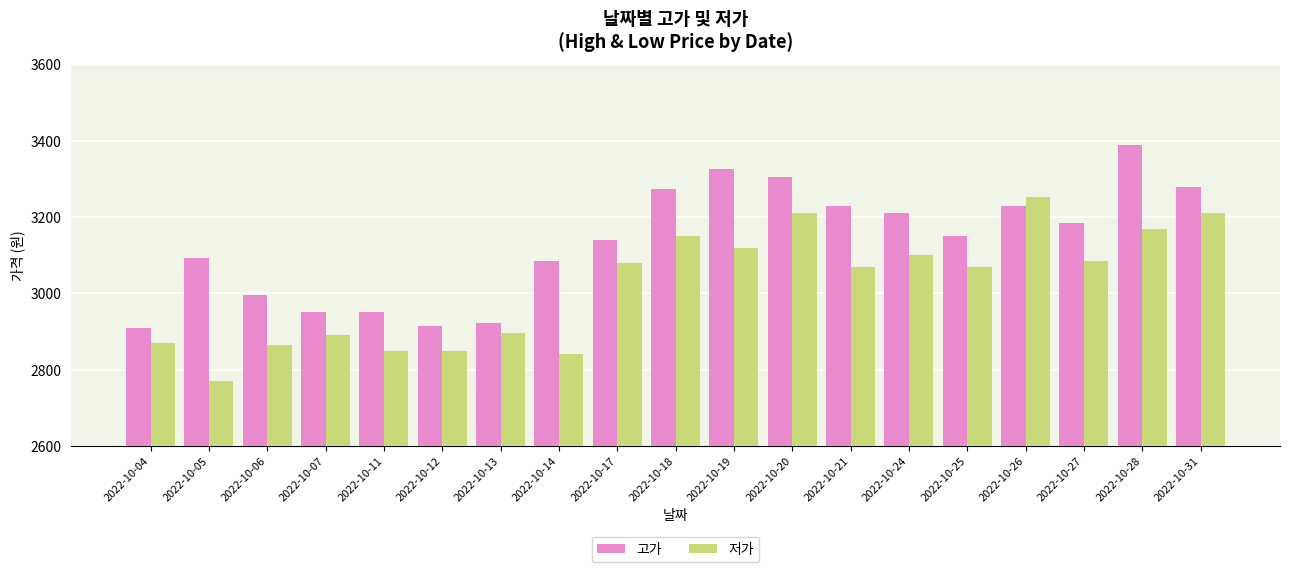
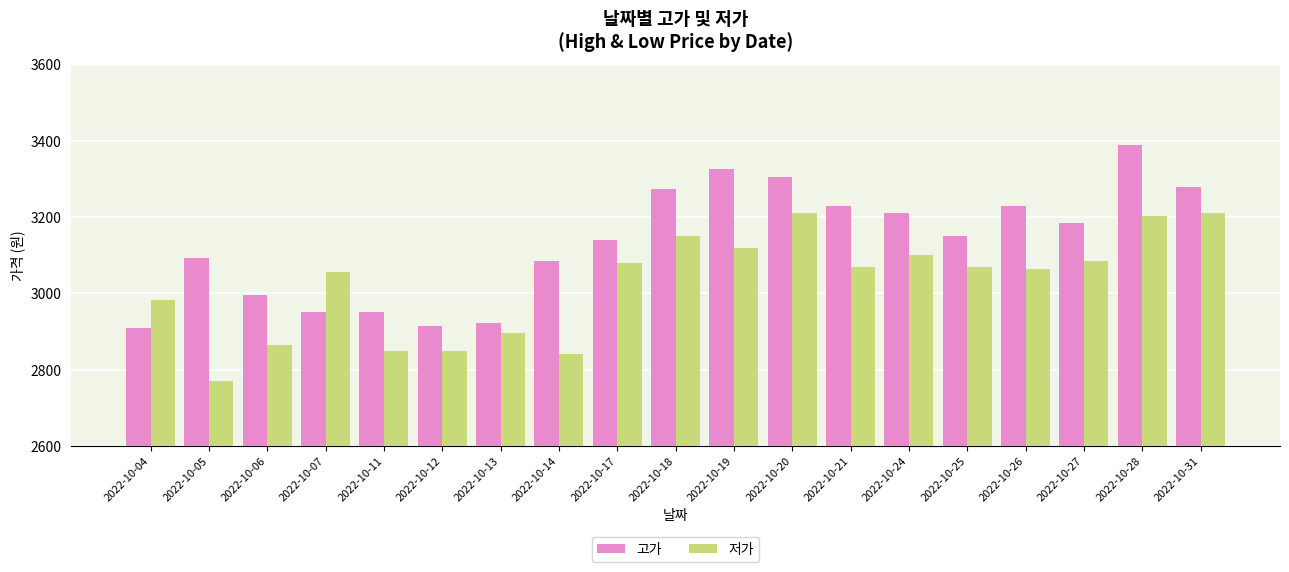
  {
    "고가": {
      "2022-10-04": 2910,
      "2022-10-05": 3090,
      "2022-10-06": 3000,
      "2022-10-07": 2950,
      "2022-10-11": 2950,
      "2022-10-12": 2920,
      "2022-10-13": 2920,
      "2022-10-14": 3090,
      "2022-10-17": 3140,
      "2022-10-18": 3280,
      "2022-10-19": 3330,
      "2022-10-20": 3310,
      "2022-10-21": 3230,
      "2022-10-24": 3210,
      "2022-10-25": 3150,
      "2022-10-26": 3230,
      "2022-10-27": 3190,
      "2022-10-28": 3390,
      "2022-10-31": 3280
    },
    "저가": {
-     "2022-10-04": 2870,
+     "2022-10-04": 2980,
      "2022-10-05": 2770,
      "2022-10-06": 2870,
-     "2022-10-07": 2890,
+     "2022-10-07": 3060,
      "2022-10-11": 2850,
      "2022-10-12": 2850,
      "2022-10-13": 2900,
      "2022-10-14": 2840,
      "2022-10-17": 3080,
      "2022-10-18": 3150,
      "2022-10-19": 3120,
      "2022-10-20": 3210,
      "2022-10-21": 3070,
      "2022-10-24": 3100,
      "2022-10-25": 3070,
-     "2022-10-26": 3250,
+     "2022-10-26": 3070,
      "2022-10-27": 3090,
-     "2022-10-28": 3170,
+     "2022-10-28": 3200,
      "2022-10-31": 3210
    }
  }
